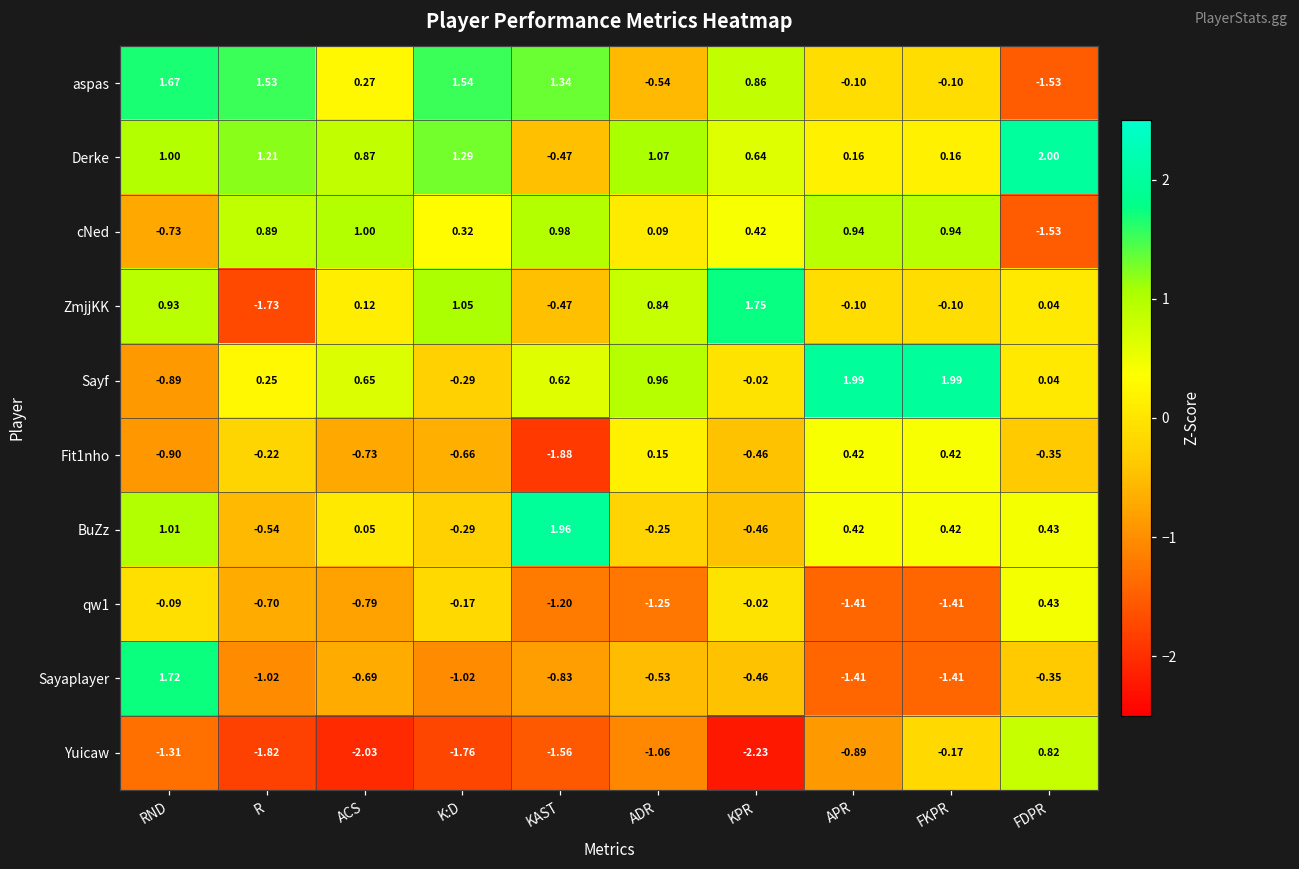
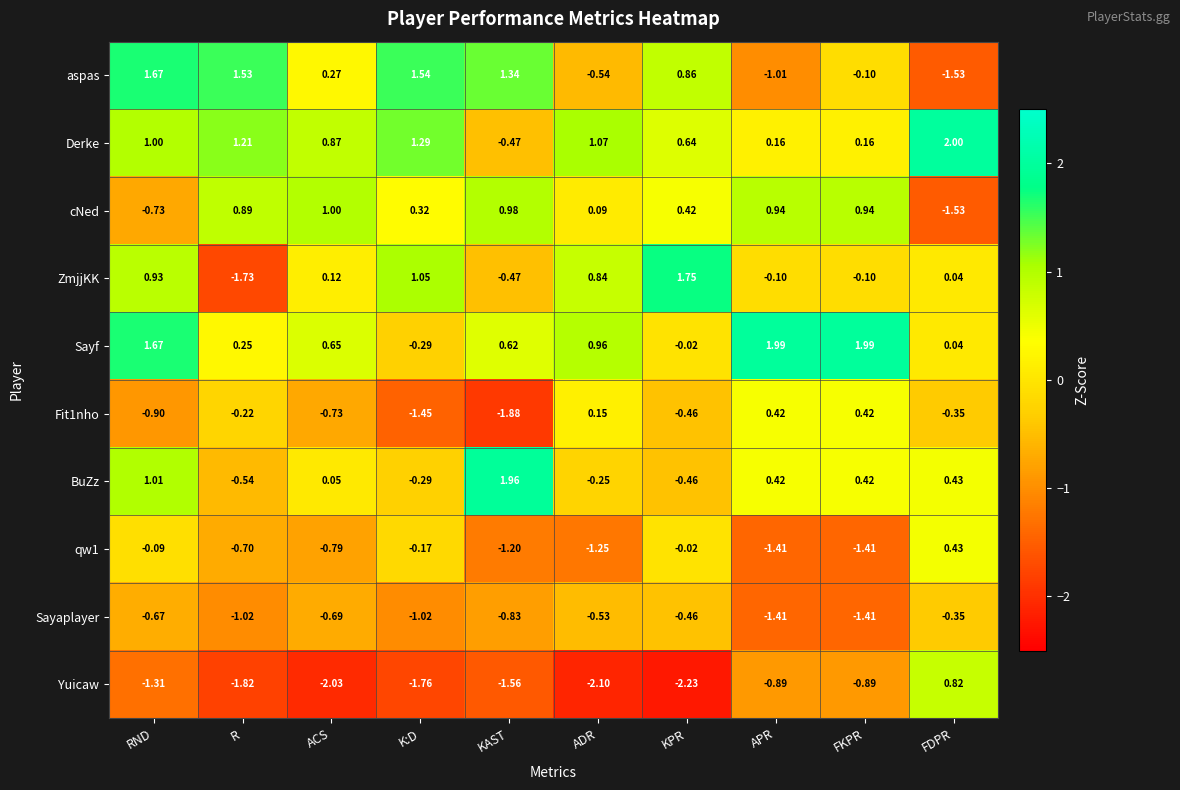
  {
    "aspas": {
      "RND": 1.67,
      "R": 1.53,
      "ACS": 0.27,
      "K:D": 1.54,
      "KAST": 1.34,
      "ADR": -0.54,
      "KPR": 0.86,
-     "APR": -0.10,
+     "APR": -1.01,
      "FKPR": -0.10,
      "FDPR": -1.53
    },
    "Derke": {
      "RND": 1.00,
      "R": 1.21,
      "ACS": 0.87,
      "K:D": 1.29,
      "KAST": -0.47,
      "ADR": 1.07,
      "KPR": 0.64,
      "APR": 0.16,
      "FKPR": 0.16,
      "FDPR": 2.00
    },
    "cNed": {
      "RND": -0.73,
      "R": 0.89,
      "ACS": 1.00,
      "K:D": 0.32,
      "KAST": 0.98,
      "ADR": 0.09,
      "KPR": 0.42,
      "APR": 0.94,
      "FKPR": 0.94,
      "FDPR": -1.53
    },
    "ZmjjKK": {
      "RND": 0.93,
      "R": -1.73,
      "ACS": 0.12,
      "K:D": 1.05,
      "KAST": -0.47,
      "ADR": 0.84,
      "KPR": 1.75,
      "APR": -0.10,
      "FKPR": -0.10,
      "FDPR": 0.04
    },
    "Sayf": {
-     "RND": -0.89,
+     "RND": 1.67,
      "R": 0.25,
      "ACS": 0.65,
      "K:D": -0.29,
      "KAST": 0.62,
      "ADR": 0.96,
      "KPR": -0.02,
      "APR": 1.99,
      "FKPR": 1.99,
      "FDPR": 0.04
    },
    "Fit1nho": {
      "RND": -0.90,
      "R": -0.22,
      "ACS": -0.73,
-     "K:D": -0.66,
+     "K:D": -1.45,
      "KAST": -1.88,
      "ADR": 0.15,
      "KPR": -0.46,
      "APR": 0.42,
      "FKPR": 0.42,
      "FDPR": -0.35
    },
    "BuZz": {
      "RND": 1.01,
      "R": -0.54,
      "ACS": 0.05,
      "K:D": -0.29,
      "KAST": 1.96,
      "ADR": -0.25,
      "KPR": -0.46,
      "APR": 0.42,
      "FKPR": 0.42,
      "FDPR": 0.43
    },
    "qw1": {
      "RND": -0.09,
      "R": -0.70,
      "ACS": -0.79,
      "K:D": -0.17,
      "KAST": -1.20,
      "ADR": -1.25,
      "KPR": -0.02,
      "APR": -1.41,
      "FKPR": -1.41,
      "FDPR": 0.43
    },
    "Sayaplayer": {
-     "RND": 1.72,
+     "RND": -0.67,
      "R": -1.02,
      "ACS": -0.69,
      "K:D": -1.02,
      "KAST": -0.83,
      "ADR": -0.53,
      "KPR": -0.46,
      "APR": -1.41,
      "FKPR": -1.41,
      "FDPR": -0.35
    },
    "Yuicaw": {
      "RND": -1.31,
      "R": -1.82,
      "ACS": -2.03,
      "K:D": -1.76,
      "KAST": -1.56,
-     "ADR": -1.06,
+     "ADR": -2.10,
      "KPR": -2.23,
      "APR": -0.89,
-     "FKPR": -0.17,
+     "FKPR": -0.89,
      "FDPR": 0.82
    }
  }
